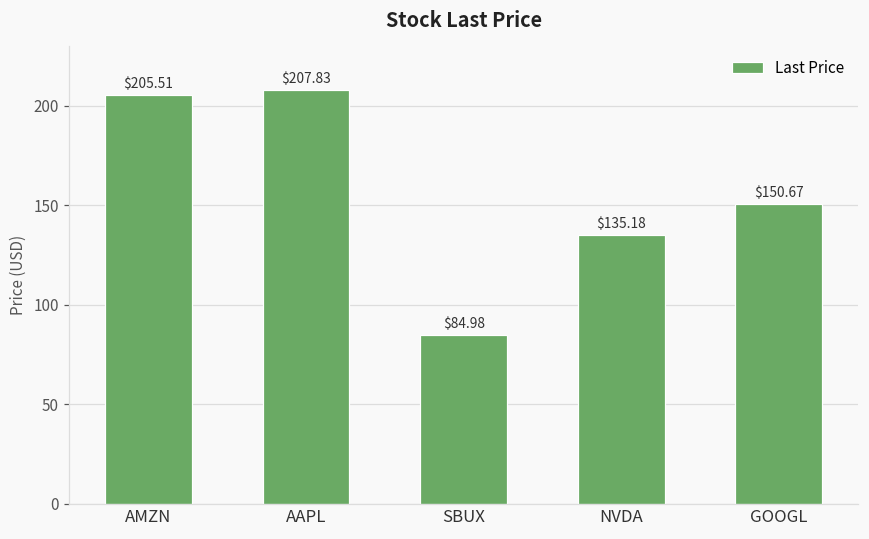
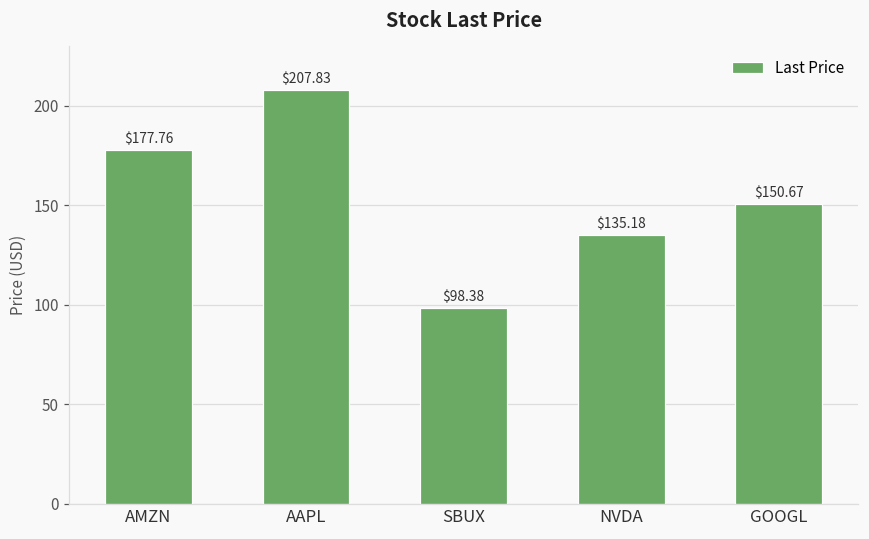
  {
-   "AMZN": "$205.51",
+   "AMZN": "$177.76",
    "AAPL": "$207.83",
-   "SBUX": "$84.98",
+   "SBUX": "$98.38",
    "NVDA": "$135.18",
    "GOOGL": "$150.67"
  }
